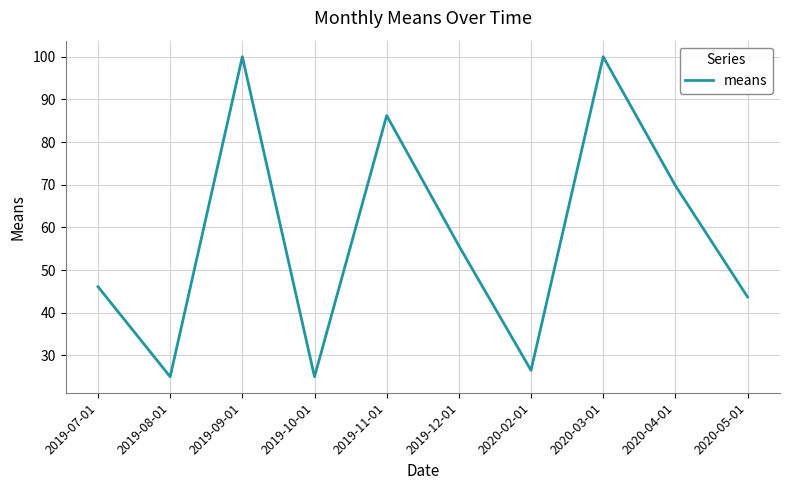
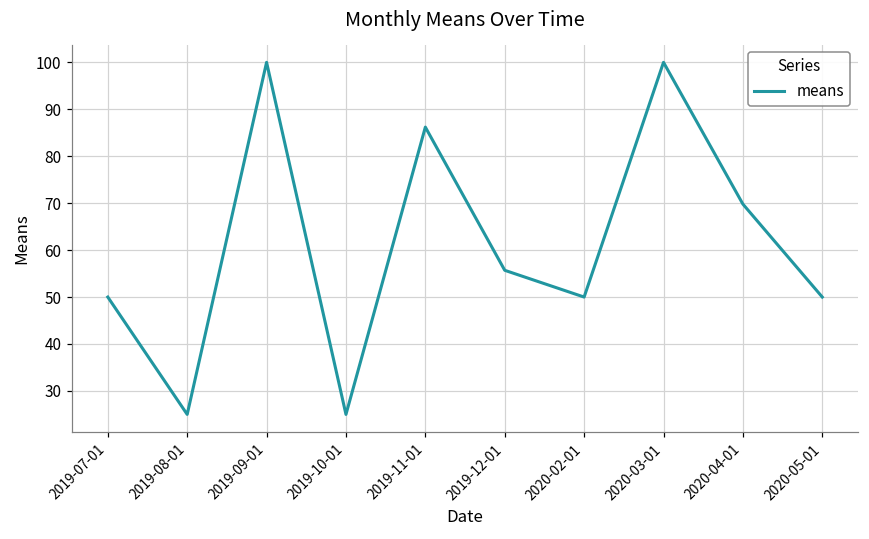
  {
-   "2019-07-01": 46,
+   "2019-07-01": 50,
    "2019-08-01": 25,
    "2019-09-01": 100,
    "2019-10-01": 25,
    "2019-11-01": 86,
    "2019-12-01": 56,
-   "2020-02-01": 27,
+   "2020-02-01": 50,
    "2020-03-01": 100,
    "2020-04-01": 70,
-   "2020-05-01": 44
+   "2020-05-01": 50
  }
